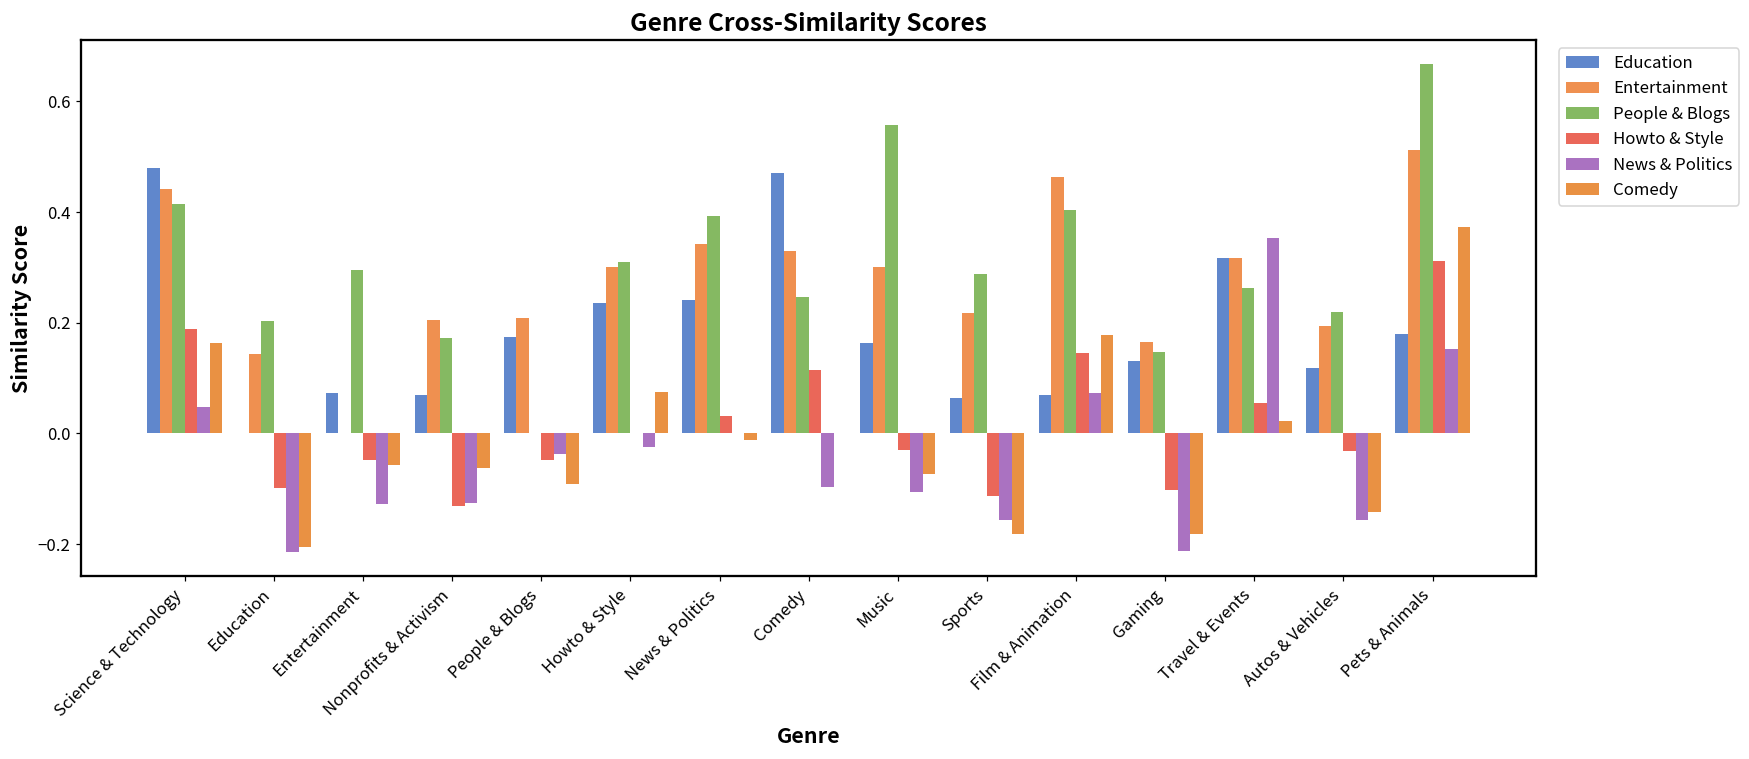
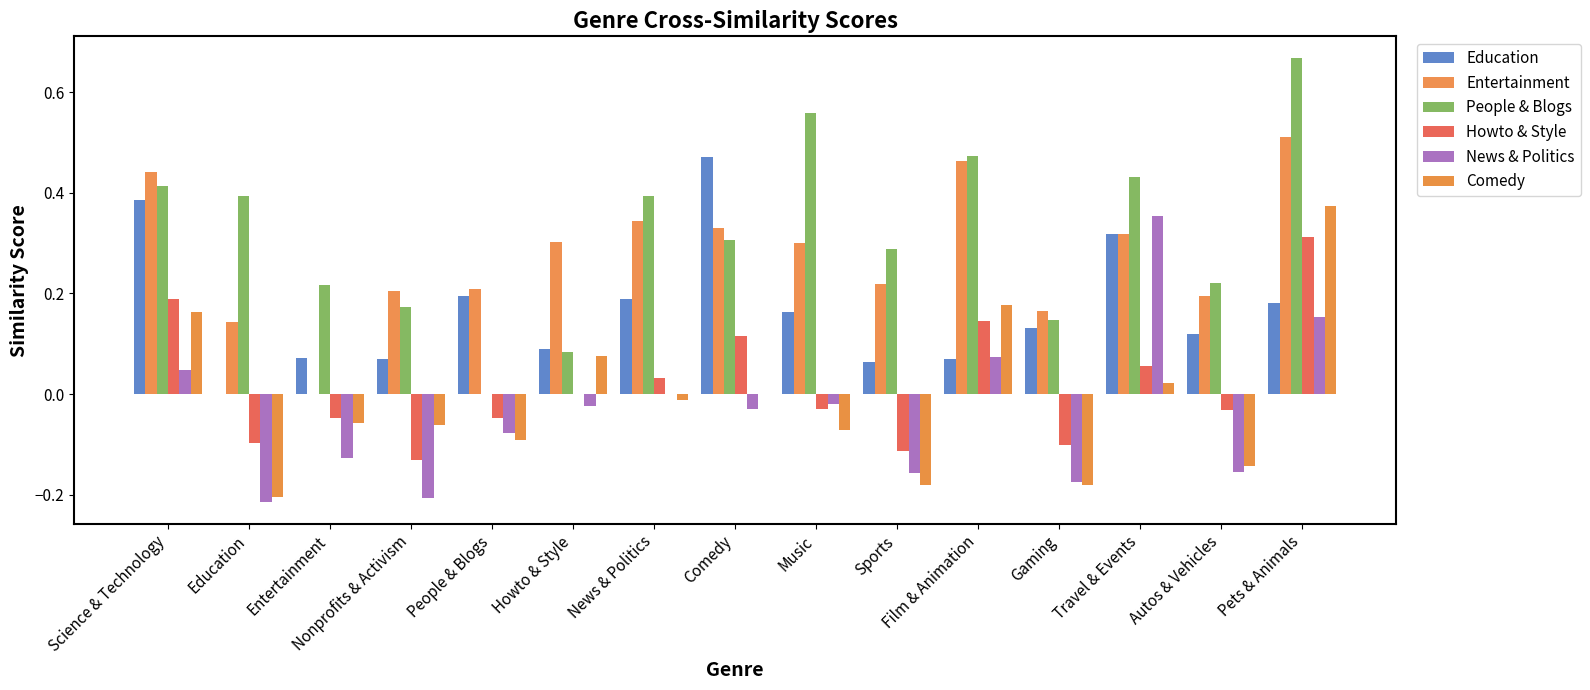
  {
    "Education": {
-     "Science & Technology": 0.48,
+     "Science & Technology": 0.38,
      "Education": 0.00,
      "Entertainment": 0.07,
      "Nonprofits & Activism": 0.07,
-     "People & Blogs": 0.17,
-     "Howto & Style": 0.24,
-     "News & Politics": 0.24,
+     "People & Blogs": 0.20,
+     "Howto & Style": 0.09,
+     "News & Politics": 0.19,
      "Comedy": 0.47,
      "Music": 0.16,
      "Sports": 0.06,
      "Film & Animation": 0.07,
      "Gaming": 0.13,
      "Travel & Events": 0.32,
      "Autos & Vehicles": 0.12,
      "Pets & Animals": 0.18
    },
    "People & Blogs": {
      "Science & Technology": 0.41,
-     "Education": 0.20,
-     "Entertainment": 0.30,
+     "Education": 0.39,
+     "Entertainment": 0.22,
      "Nonprofits & Activism": 0.17,
      "People & Blogs": 0.00,
-     "Howto & Style": 0.31,
+     "Howto & Style": 0.08,
      "News & Politics": 0.39,
-     "Comedy": 0.25,
+     "Comedy": 0.31,
      "Music": 0.56,
      "Sports": 0.29,
-     "Film & Animation": 0.40,
+     "Film & Animation": 0.47,
      "Gaming": 0.15,
-     "Travel & Events": 0.26,
+     "Travel & Events": 0.43,
      "Autos & Vehicles": 0.22,
      "Pets & Animals": 0.67
    },
    "News & Politics": {
      "Science & Technology": 0.05,
      "Education": -0.21,
      "Entertainment": -0.13,
-     "Nonprofits & Activism": -0.13,
-     "People & Blogs": -0.04,
+     "Nonprofits & Activism": -0.21,
+     "People & Blogs": -0.08,
      "Howto & Style": -0.02,
      "News & Politics": 0.00,
-     "Comedy": -0.10,
-     "Music": -0.11,
+     "Comedy": -0.03,
+     "Music": -0.02,
      "Sports": -0.16,
      "Film & Animation": 0.07,
-     "Gaming": -0.21,
+     "Gaming": -0.17,
      "Travel & Events": 0.35,
      "Autos & Vehicles": -0.16,
      "Pets & Animals": 0.15
    }
  }
